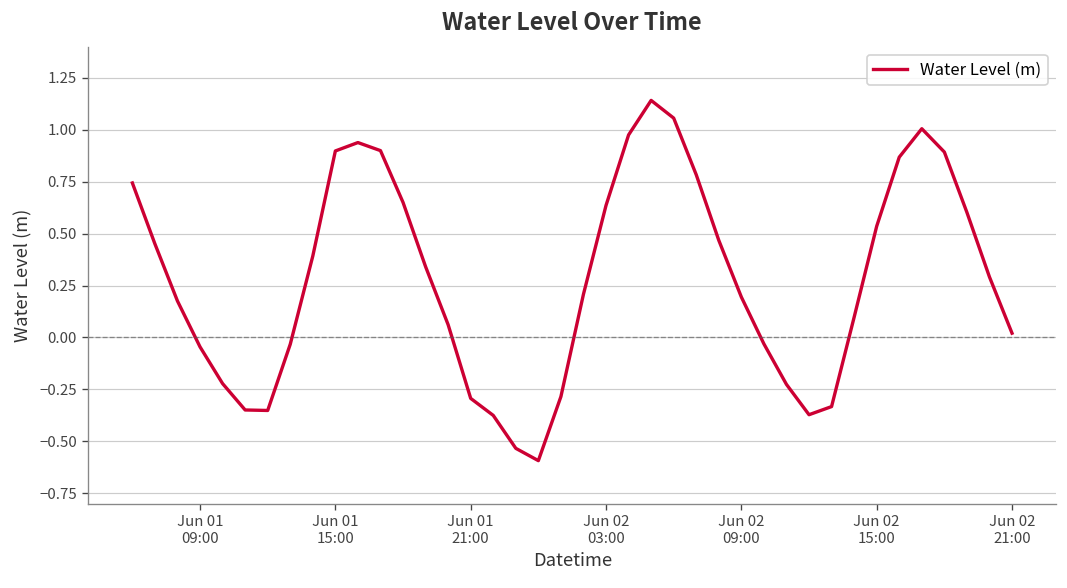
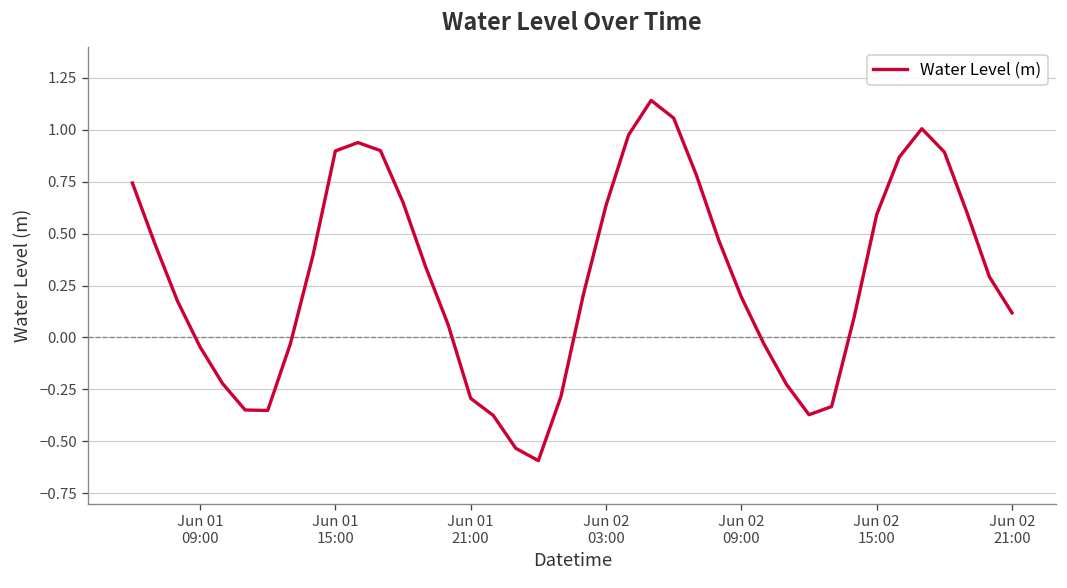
  {
    "Jun 01 09:00": -0.05,
    "Jun 01 15:00": 0.90,
    "Jun 01 21:00": -0.29,
    "Jun 02 03:00": 0.64,
    "Jun 02 09:00": 0.19,
-   "Jun 02 15:00": 0.54,
-   "Jun 02 21:00": 0.02
+   "Jun 02 15:00": 0.59,
+   "Jun 02 21:00": 0.12
  }
